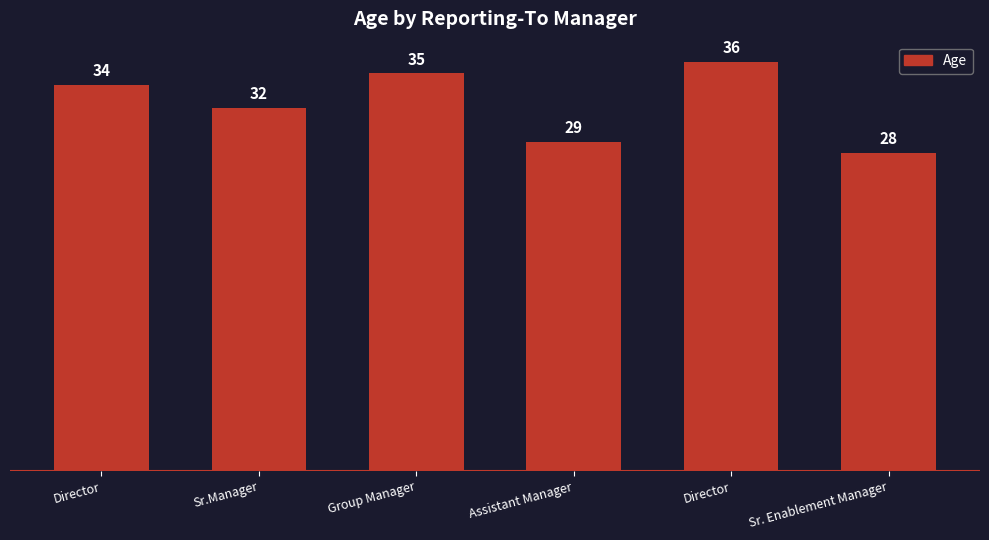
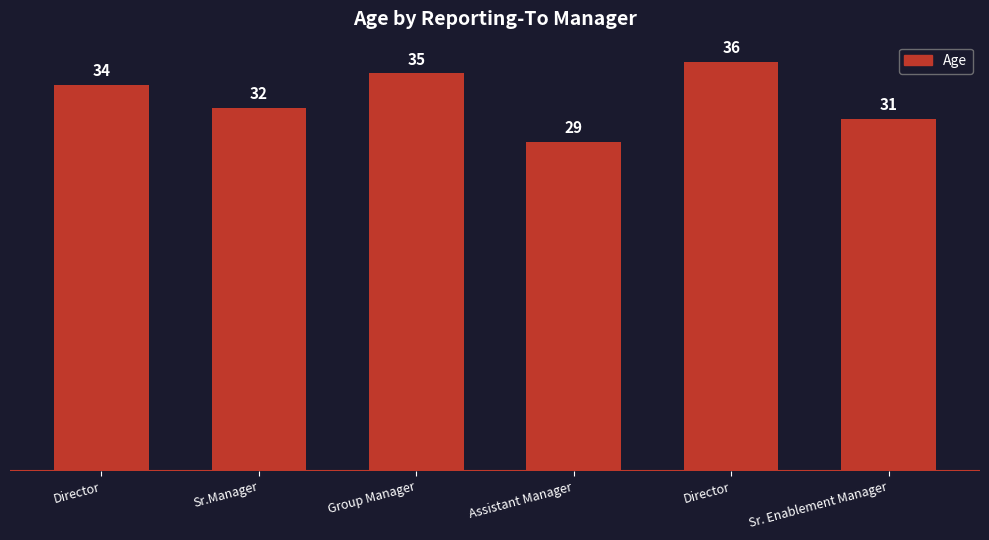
  {
    "Sr.Manager": 32,
    "Group Manager": 35,
    "Assistant Manager": 29,
-   "Sr. Enablement Manager": 28
+   "Sr. Enablement Manager": 31
  }
